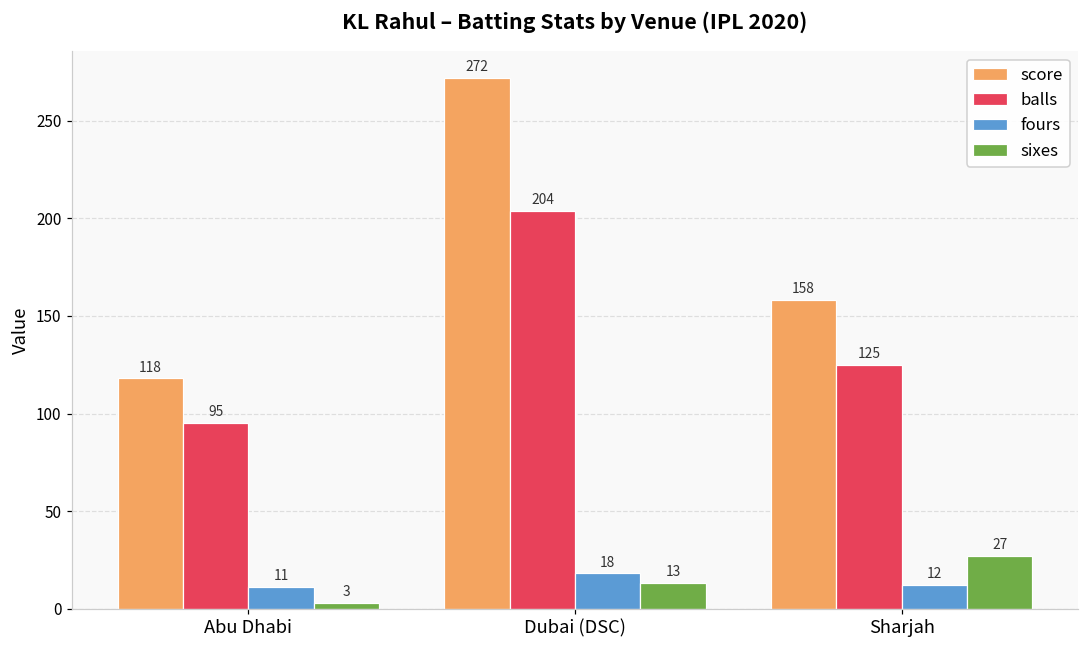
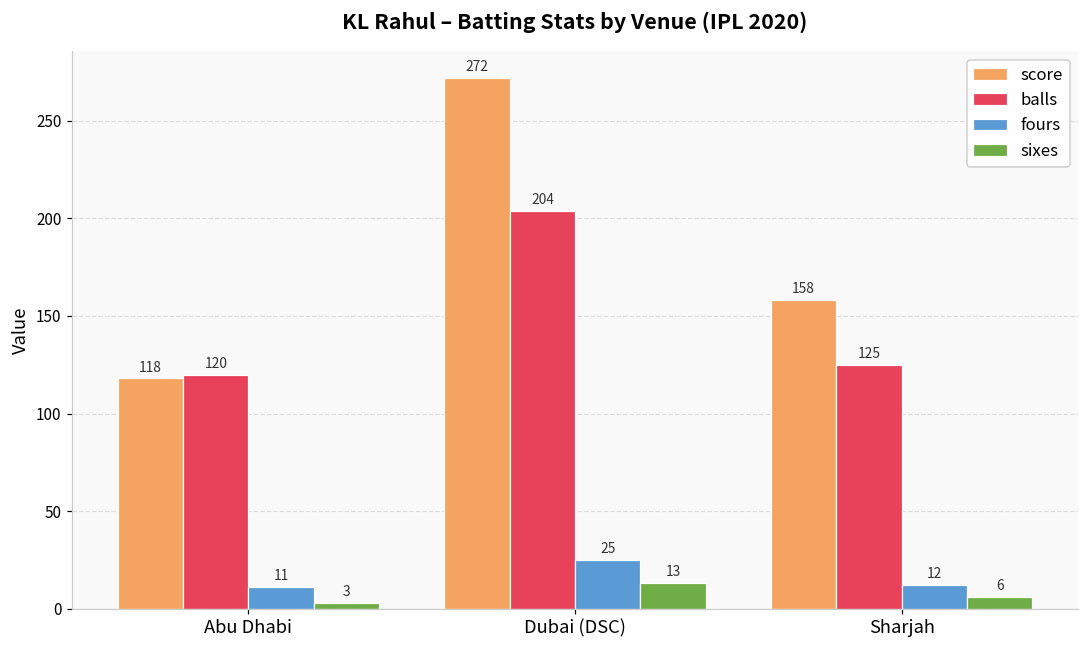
  {
    "score": {
      "Abu Dhabi": 118,
      "Dubai (DSC)": 272,
      "Sharjah": 158
    },
    "balls": {
-     "Abu Dhabi": 95,
+     "Abu Dhabi": 120,
      "Dubai (DSC)": 204,
      "Sharjah": 125
    },
    "fours": {
      "Abu Dhabi": 11,
-     "Dubai (DSC)": 18,
+     "Dubai (DSC)": 25,
      "Sharjah": 12
    },
    "sixes": {
      "Abu Dhabi": 3,
      "Dubai (DSC)": 13,
-     "Sharjah": 27
+     "Sharjah": 6
    }
  }
